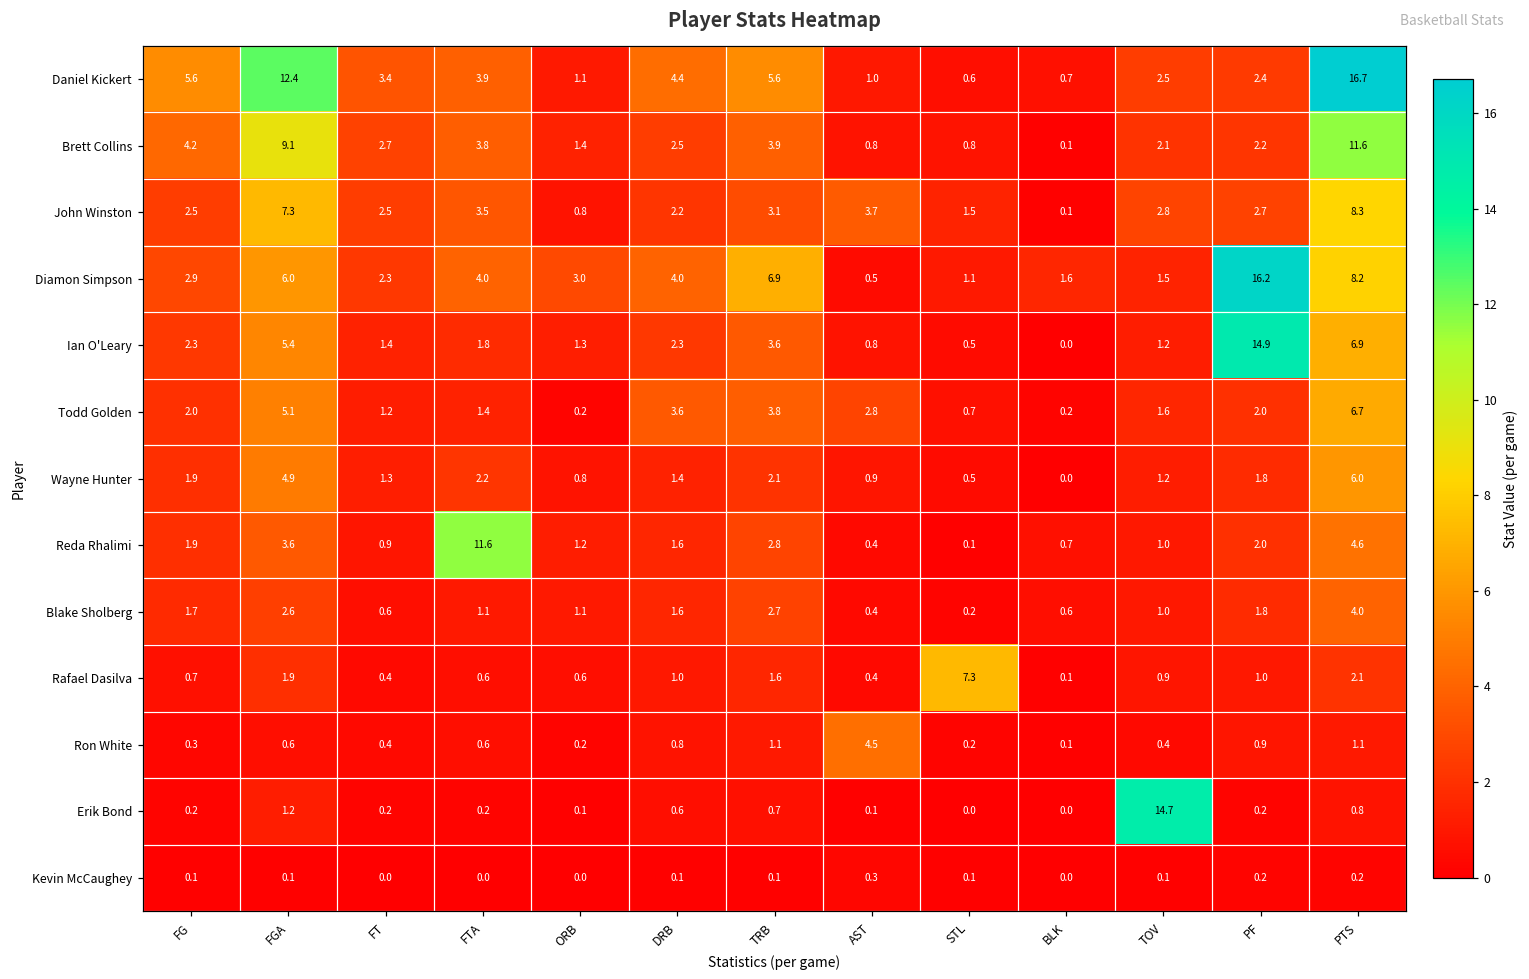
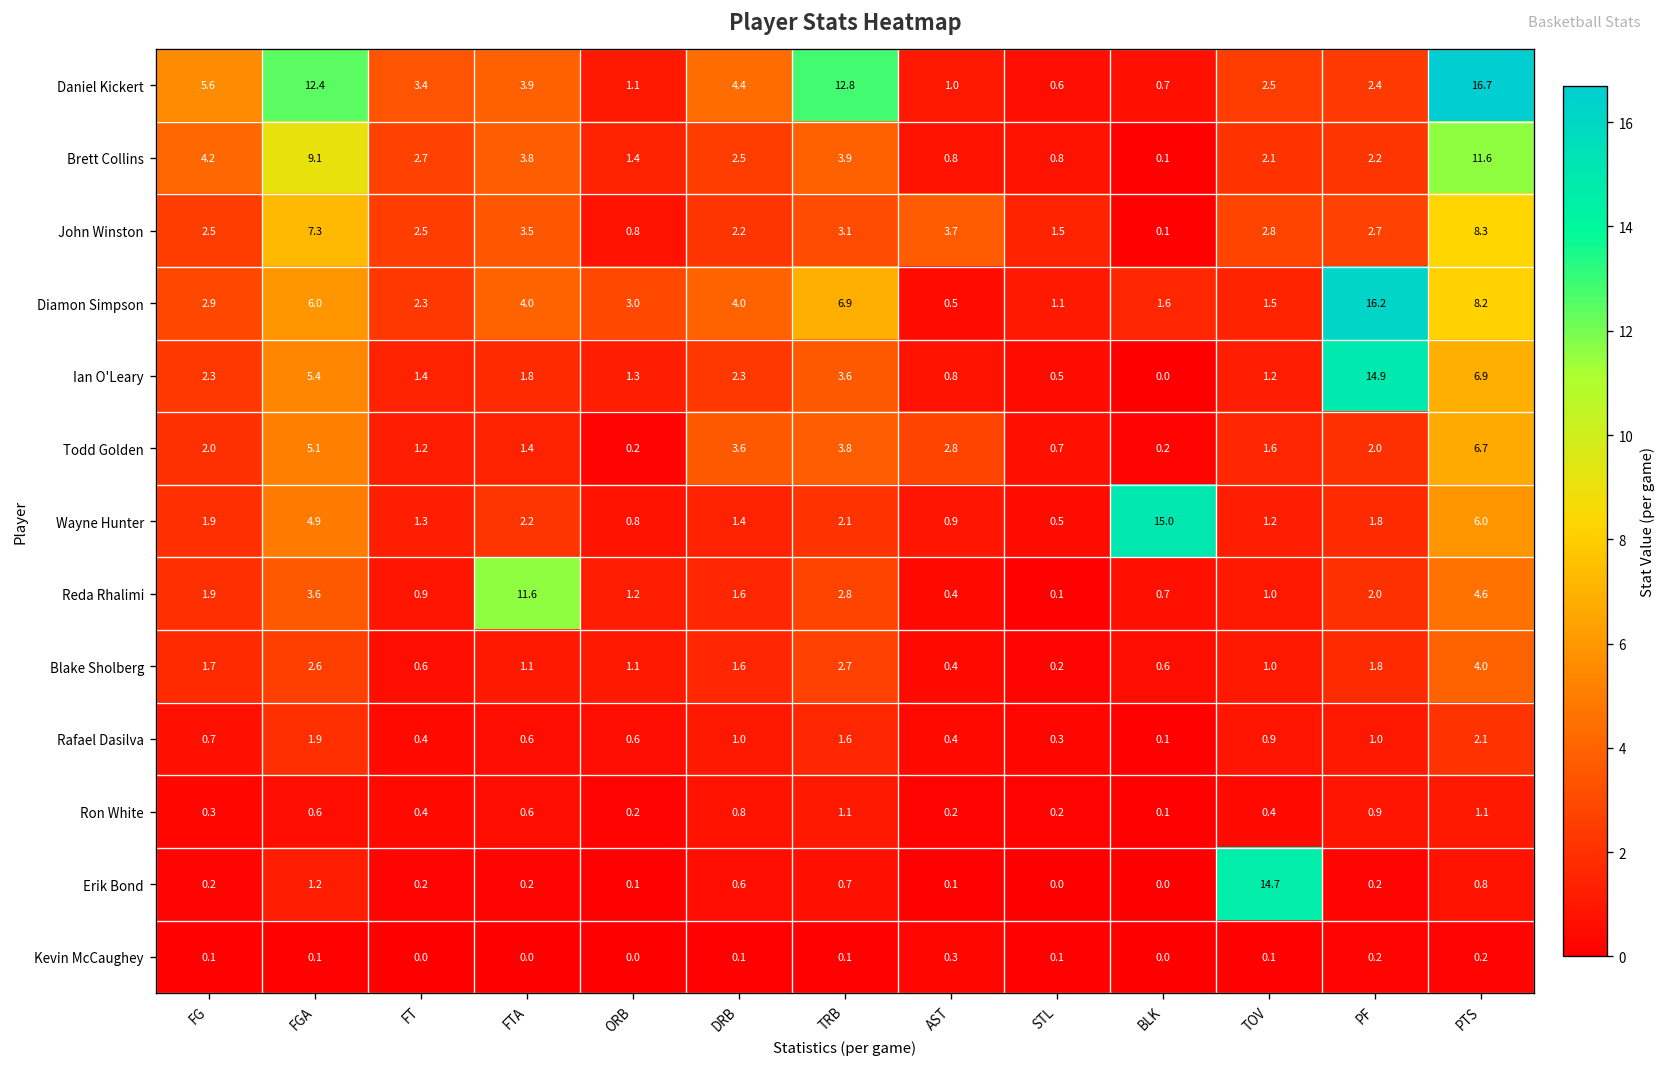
  {
    "Daniel Kickert": {
      "FG": 5.6,
      "FGA": 12.4,
      "FT": 3.4,
      "FTA": 3.9,
      "ORB": 1.1,
      "DRB": 4.4,
-     "TRB": 5.6,
+     "TRB": 12.8,
      "AST": 1.0,
      "STL": 0.6,
      "BLK": 0.7,
      "TOV": 2.5,
      "PF": 2.4,
      "PTS": 16.7
    },
    "Brett Collins": {
      "FG": 4.2,
      "FGA": 9.1,
      "FT": 2.7,
      "FTA": 3.8,
      "ORB": 1.4,
      "DRB": 2.5,
      "TRB": 3.9,
      "AST": 0.8,
      "STL": 0.8,
      "BLK": 0.1,
      "TOV": 2.1,
      "PF": 2.2,
      "PTS": 11.6
    },
    "John Winston": {
      "FG": 2.5,
      "FGA": 7.3,
      "FT": 2.5,
      "FTA": 3.5,
      "ORB": 0.8,
      "DRB": 2.2,
      "TRB": 3.1,
      "AST": 3.7,
      "STL": 1.5,
      "BLK": 0.1,
      "TOV": 2.8,
      "PF": 2.7,
      "PTS": 8.3
    },
    "Diamon Simpson": {
      "FG": 2.9,
      "FGA": 6.0,
      "FT": 2.3,
      "FTA": 4.0,
      "ORB": 3.0,
      "DRB": 4.0,
      "TRB": 6.9,
      "AST": 0.5,
      "STL": 1.1,
      "BLK": 1.6,
      "TOV": 1.5,
      "PF": 16.2,
      "PTS": 8.2
    },
    "Ian O'Leary": {
      "FG": 2.3,
      "FGA": 5.4,
      "FT": 1.4,
      "FTA": 1.8,
      "ORB": 1.3,
      "DRB": 2.3,
      "TRB": 3.6,
      "AST": 0.8,
      "STL": 0.5,
      "BLK": 0.0,
      "TOV": 1.2,
      "PF": 14.9,
      "PTS": 6.9
    },
    "Todd Golden": {
      "FG": 2.0,
      "FGA": 5.1,
      "FT": 1.2,
      "FTA": 1.4,
      "ORB": 0.2,
      "DRB": 3.6,
      "TRB": 3.8,
      "AST": 2.8,
      "STL": 0.7,
      "BLK": 0.2,
      "TOV": 1.6,
      "PF": 2.0,
      "PTS": 6.7
    },
    "Wayne Hunter": {
      "FG": 1.9,
      "FGA": 4.9,
      "FT": 1.3,
      "FTA": 2.2,
      "ORB": 0.8,
      "DRB": 1.4,
      "TRB": 2.1,
      "AST": 0.9,
      "STL": 0.5,
-     "BLK": 0.0,
+     "BLK": 15.0,
      "TOV": 1.2,
      "PF": 1.8,
      "PTS": 6.0
    },
    "Reda Rhalimi": {
      "FG": 1.9,
      "FGA": 3.6,
      "FT": 0.9,
      "FTA": 11.6,
      "ORB": 1.2,
      "DRB": 1.6,
      "TRB": 2.8,
      "AST": 0.4,
      "STL": 0.1,
      "BLK": 0.7,
      "TOV": 1.0,
      "PF": 2.0,
      "PTS": 4.6
    },
    "Blake Sholberg": {
      "FG": 1.7,
      "FGA": 2.6,
      "FT": 0.6,
      "FTA": 1.1,
      "ORB": 1.1,
      "DRB": 1.6,
      "TRB": 2.7,
      "AST": 0.4,
      "STL": 0.2,
      "BLK": 0.6,
      "TOV": 1.0,
      "PF": 1.8,
      "PTS": 4.0
    },
    "Rafael Dasilva": {
      "FG": 0.7,
      "FGA": 1.9,
      "FT": 0.4,
      "FTA": 0.6,
      "ORB": 0.6,
      "DRB": 1.0,
      "TRB": 1.6,
      "AST": 0.4,
-     "STL": 7.3,
+     "STL": 0.3,
      "BLK": 0.1,
      "TOV": 0.9,
      "PF": 1.0,
      "PTS": 2.1
    },
    "Ron White": {
      "FG": 0.3,
      "FGA": 0.6,
      "FT": 0.4,
      "FTA": 0.6,
      "ORB": 0.2,
      "DRB": 0.8,
      "TRB": 1.1,
-     "AST": 4.5,
+     "AST": 0.2,
      "STL": 0.2,
      "BLK": 0.1,
      "TOV": 0.4,
      "PF": 0.9,
      "PTS": 1.1
    },
    "Erik Bond": {
      "FG": 0.2,
      "FGA": 1.2,
      "FT": 0.2,
      "FTA": 0.2,
      "ORB": 0.1,
      "DRB": 0.6,
      "TRB": 0.7,
      "AST": 0.1,
      "STL": 0.0,
      "BLK": 0.0,
      "TOV": 14.7,
      "PF": 0.2,
      "PTS": 0.8
    },
    "Kevin McCaughey": {
      "FG": 0.1,
      "FGA": 0.1,
      "FT": 0.0,
      "FTA": 0.0,
      "ORB": 0.0,
      "DRB": 0.1,
      "TRB": 0.1,
      "AST": 0.3,
      "STL": 0.1,
      "BLK": 0.0,
      "TOV": 0.1,
      "PF": 0.2,
      "PTS": 0.2
    }
  }
